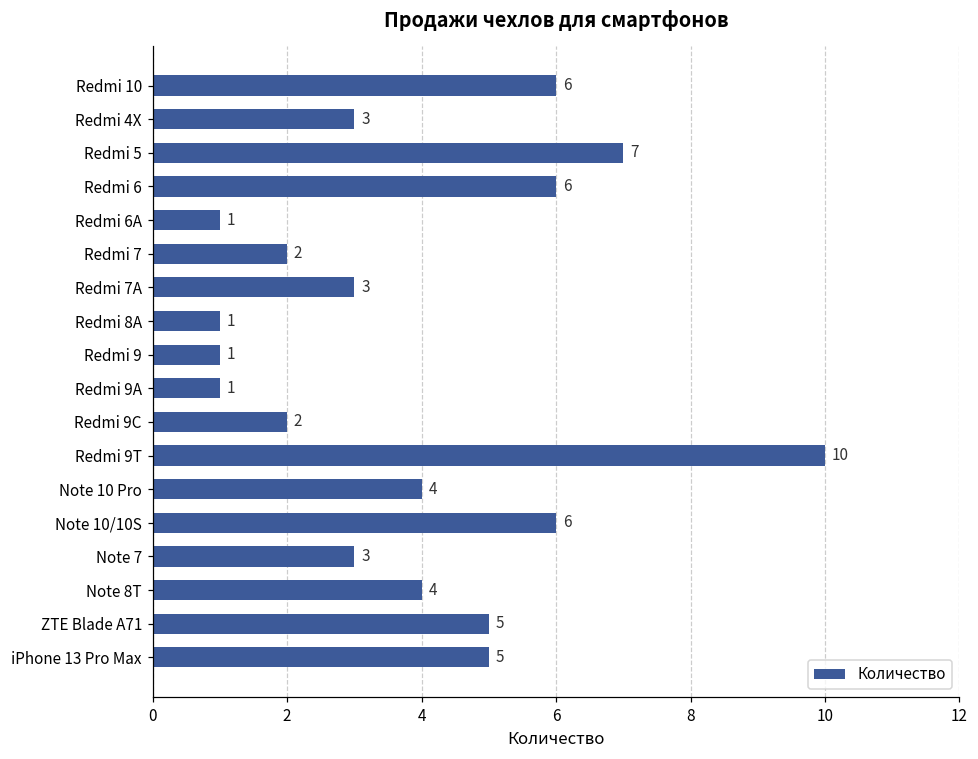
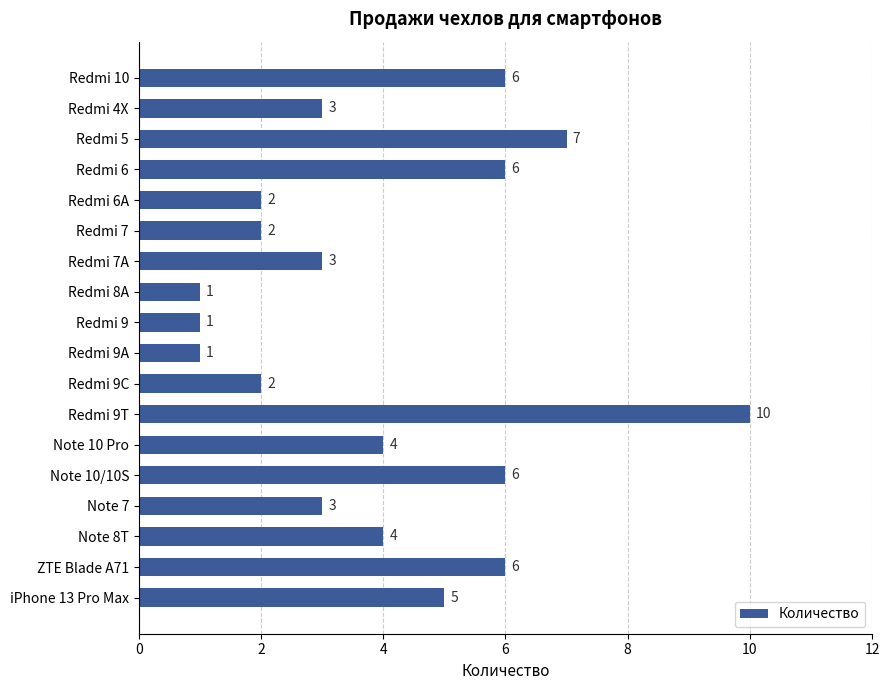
  {
    "Redmi 10": 6,
    "Redmi 4X": 3,
    "Redmi 5": 7,
    "Redmi 6": 6,
-   "Redmi 6A": 1,
+   "Redmi 6A": 2,
    "Redmi 7": 2,
    "Redmi 7A": 3,
    "Redmi 8A": 1,
    "Redmi 9": 1,
    "Redmi 9A": 1,
    "Redmi 9C": 2,
    "Redmi 9T": 10,
    "Note 10 Pro": 4,
    "Note 10/10S": 6,
    "Note 7": 3,
    "Note 8T": 4,
-   "ZTE Blade A71": 5,
+   "ZTE Blade A71": 6,
    "iPhone 13 Pro Max": 5
  }
